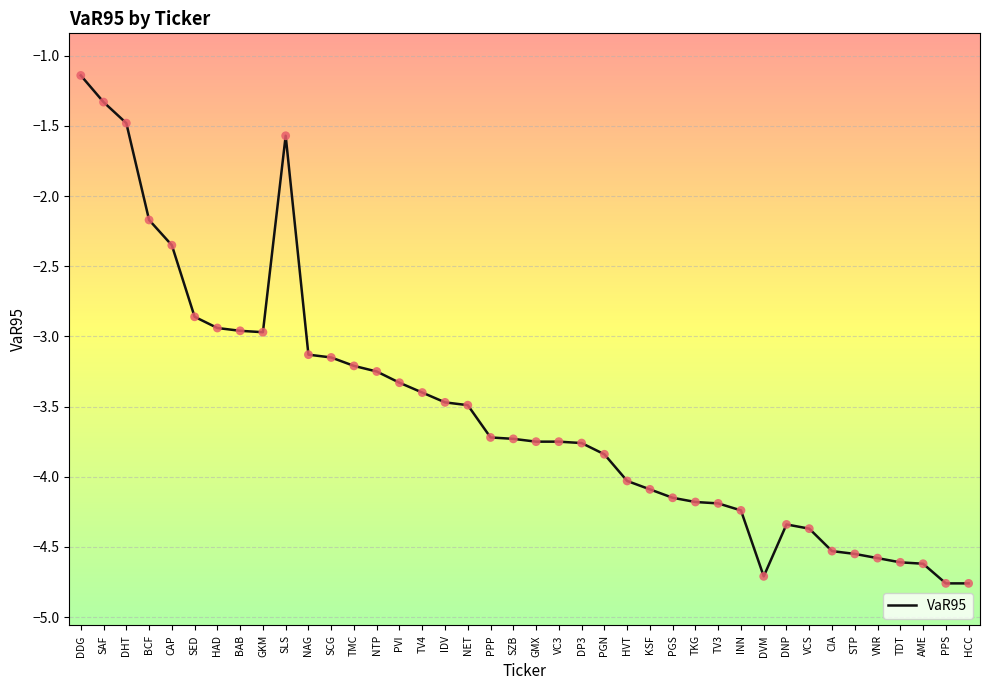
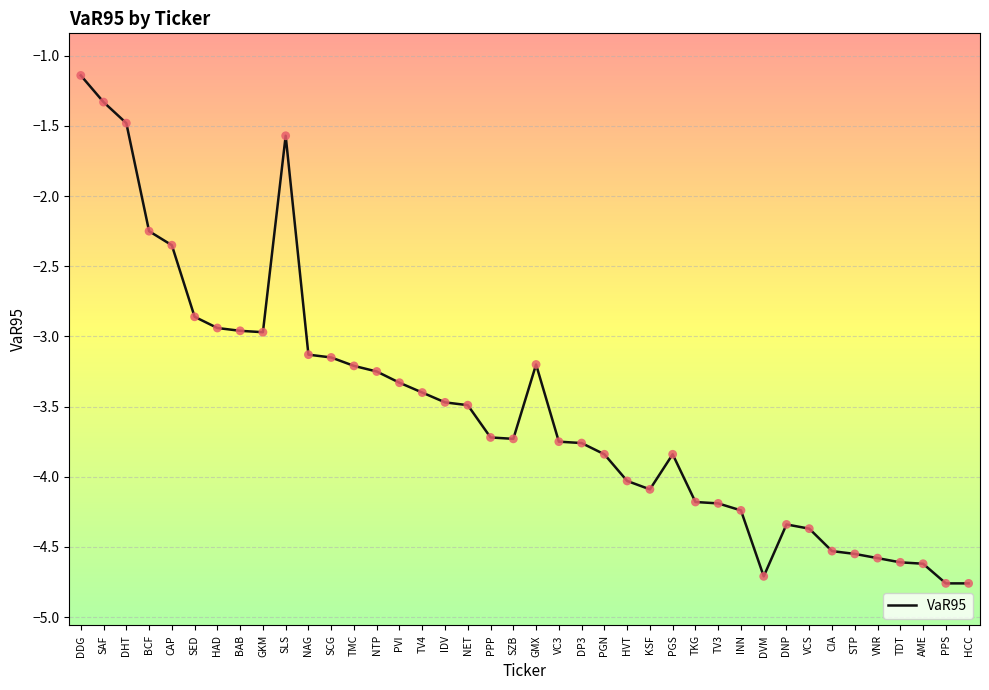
  {
    "DDG": -1.14,
    "SAF": -1.33,
    "DHT": -1.48,
-   "BCF": -2.17,
+   "BCF": -2.25,
    "CAP": -2.35,
    "SED": -2.86,
    "HAD": -2.94,
    "BAB": -2.96,
    "GKM": -2.97,
    "SLS": -1.57,
    "NAG": -3.13,
    "SCG": -3.15,
    "TMC": -3.21,
    "NTP": -3.25,
    "PVI": -3.33,
    "TV4": -3.40,
    "IDV": -3.47,
    "NET": -3.49,
    "PPP": -3.72,
    "SZB": -3.73,
-   "GMX": -3.75,
+   "GMX": -3.20,
    "VC3": -3.75,
    "DP3": -3.76,
    "PGN": -3.84,
    "HVT": -4.03,
    "KSF": -4.09,
-   "PGS": -4.15,
+   "PGS": -3.84,
    "TKG": -4.18,
    "TV3": -4.19,
    "INN": -4.24,
    "DVM": -4.71,
    "DNP": -4.34,
    "VCS": -4.37,
    "CIA": -4.53,
    "STP": -4.55,
    "VNR": -4.58,
    "TDT": -4.61,
    "AME": -4.62,
    "PPS": -4.76,
    "HCC": -4.76
  }
